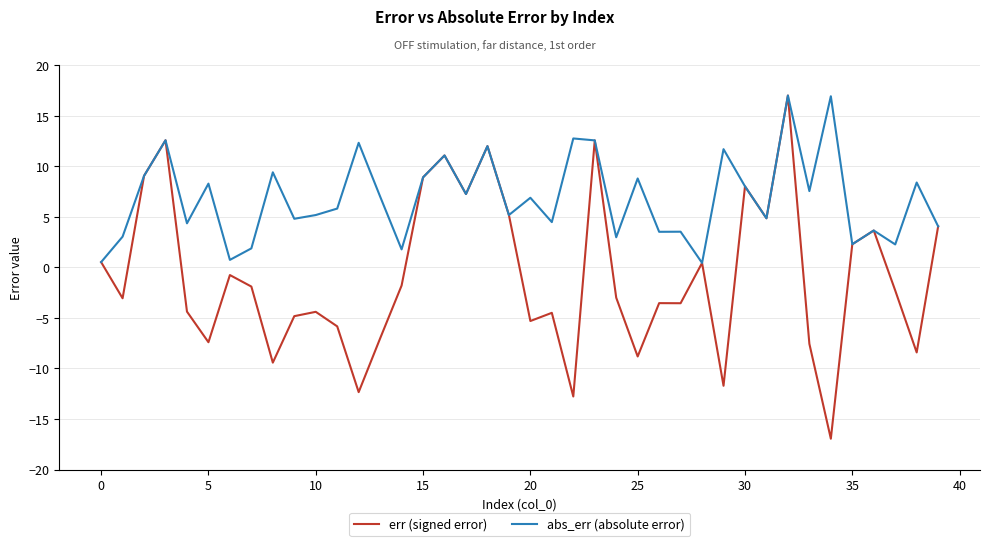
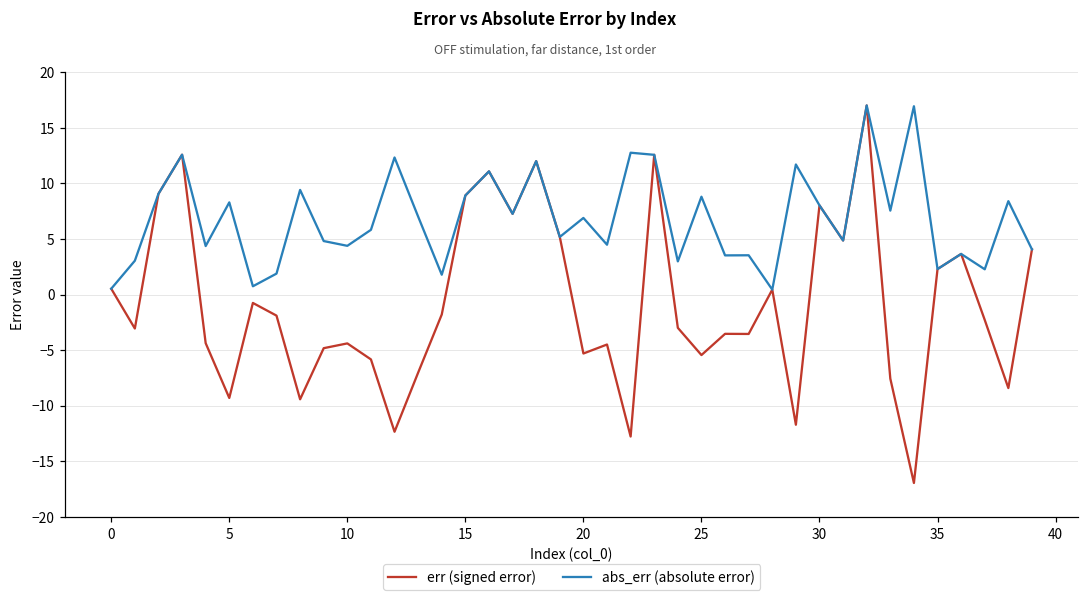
  {
    "err (signed error)": {
-     "5": -7.4,
+     "5": -9.3,
      "10": -4.4,
      "20": -5.3,
-     "25": -8.8
+     "25": -5.4
    },
    "abs_err (absolute error)": {
      "5": 8.3,
-     "10": 5.2,
+     "10": 4.4,
      "20": 6.9,
      "25": 8.8
    }
  }
